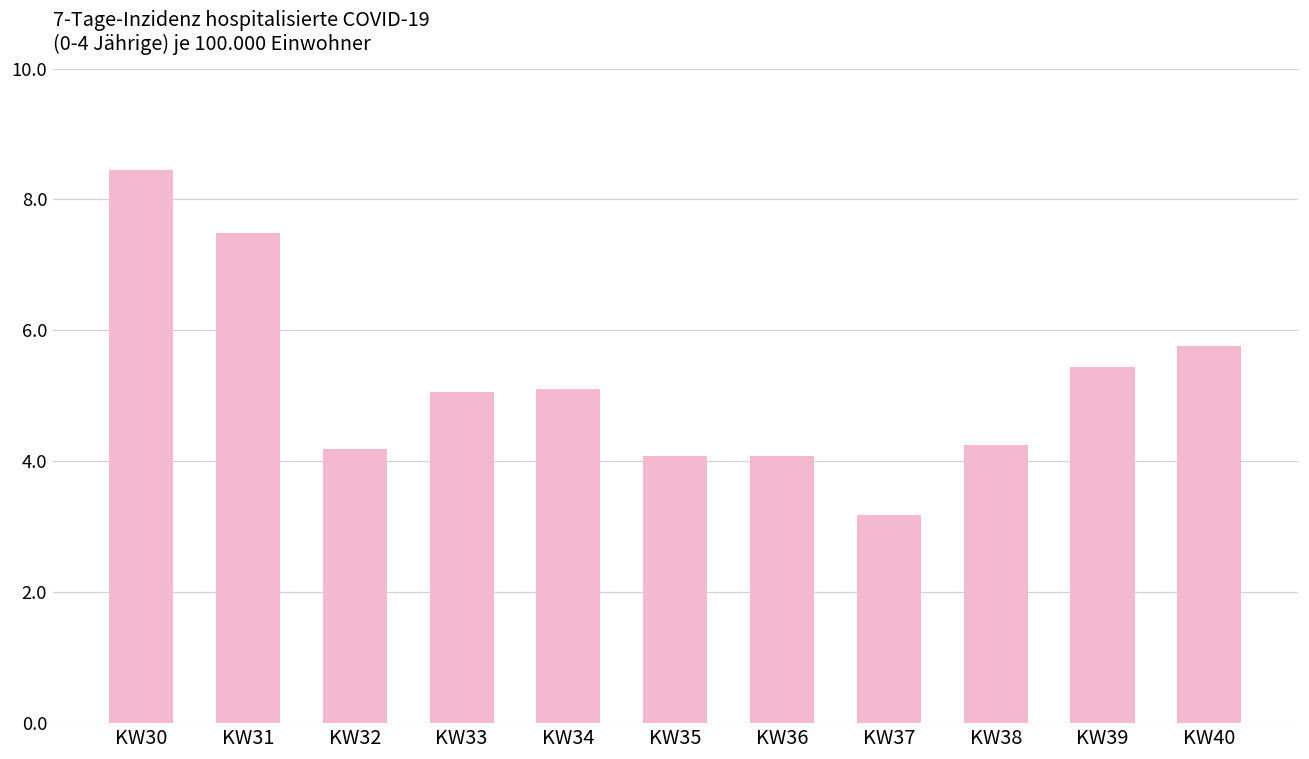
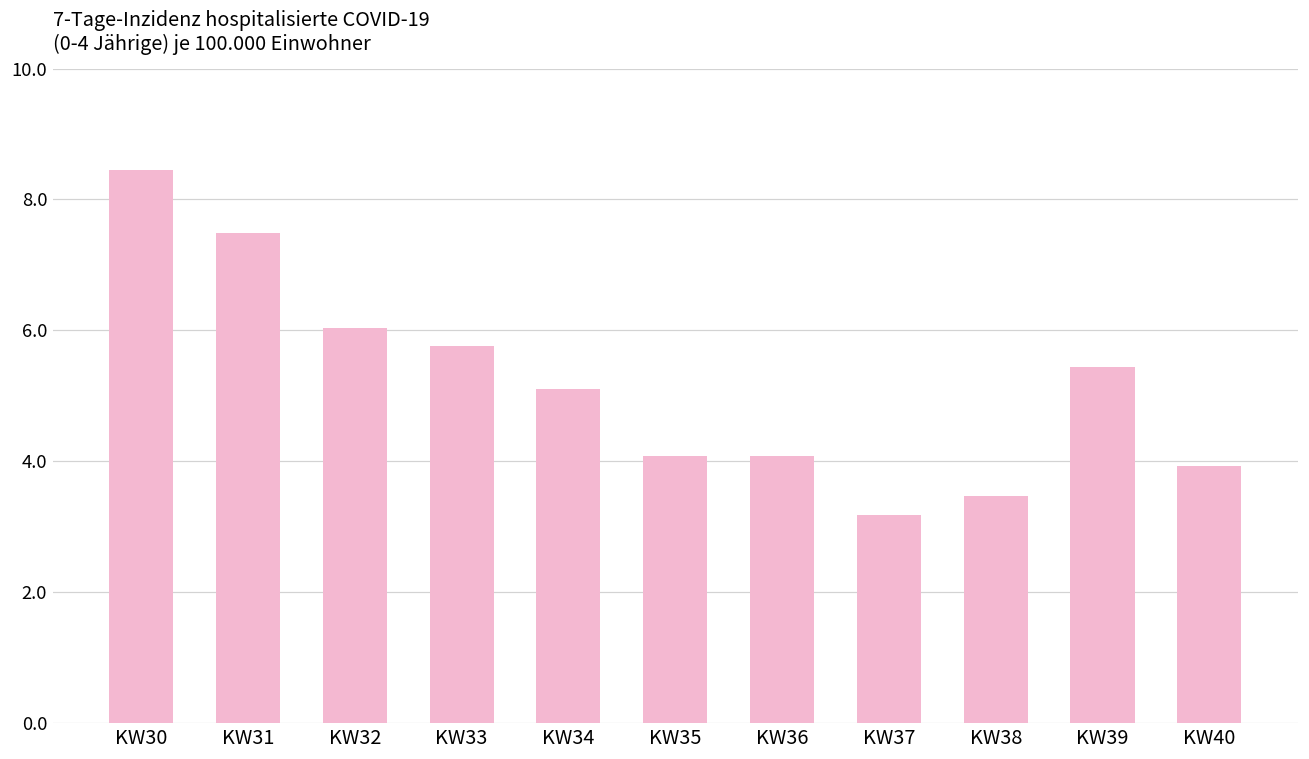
  {
    "KW30": 8.5,
    "KW31": 7.5,
-   "KW32": 4.2,
-   "KW33": 5.0,
+   "KW32": 6.0,
+   "KW33": 5.8,
    "KW34": 5.1,
    "KW35": 4.1,
    "KW36": 4.1,
    "KW37": 3.2,
-   "KW38": 4.3,
+   "KW38": 3.5,
    "KW39": 5.4,
-   "KW40": 5.8
+   "KW40": 3.9
  }
